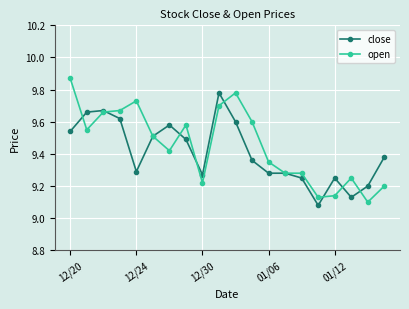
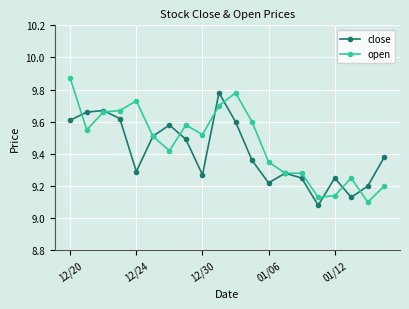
  {
    "close": {
-     "12/20": 9.54,
+     "12/20": 9.61,
      "12/24": 9.29,
      "12/30": 9.27,
-     "01/06": 9.28,
+     "01/06": 9.22,
      "01/12": 9.25
    },
    "open": {
      "12/20": 9.87,
      "12/24": 9.73,
-     "12/30": 9.22,
+     "12/30": 9.52,
      "01/06": 9.35,
      "01/12": 9.14
    }
  }
